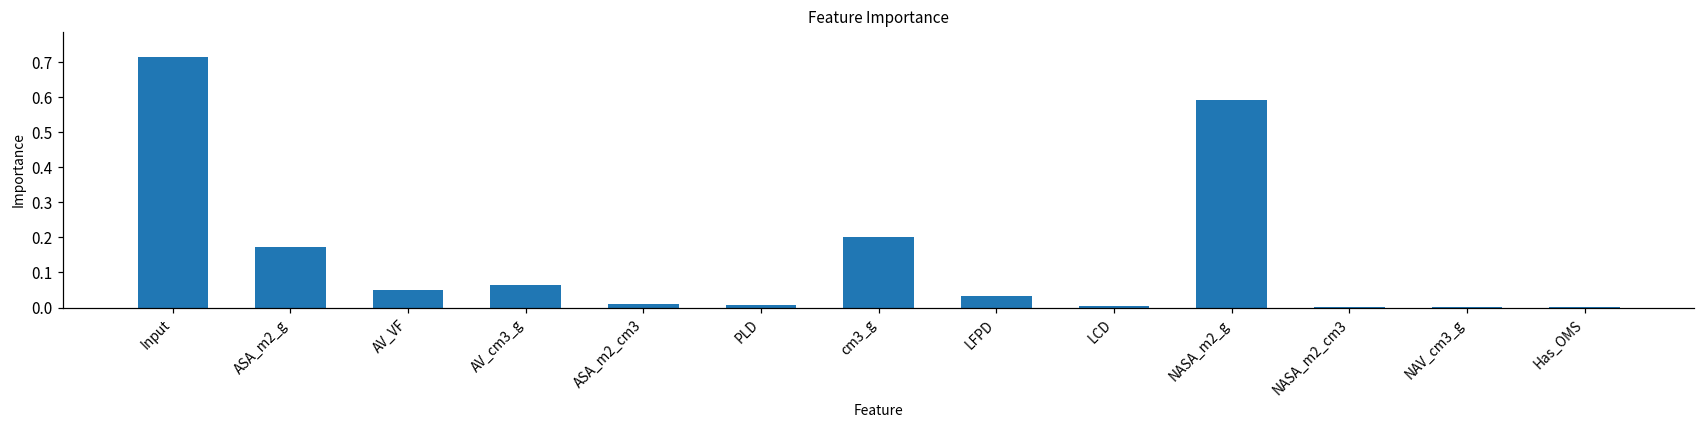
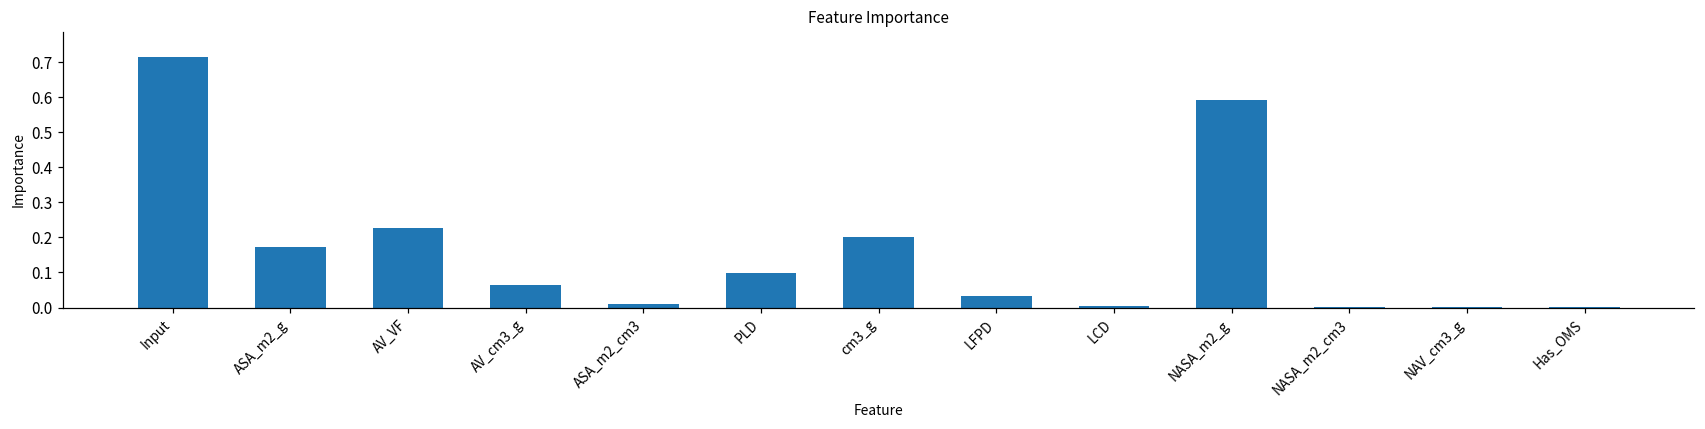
  {
    "Input": 0.71,
    "ASA_m2_g": 0.17,
-   "AV_VF": 0.05,
+   "AV_VF": 0.23,
    "AV_cm3_g": 0.06,
    "ASA_m2_cm3": 0.01,
-   "PLD": 0.01,
+   "PLD": 0.10,
    "cm3_g": 0.20,
    "LFPD": 0.03,
    "NASA_m2_g": 0.59
  }
